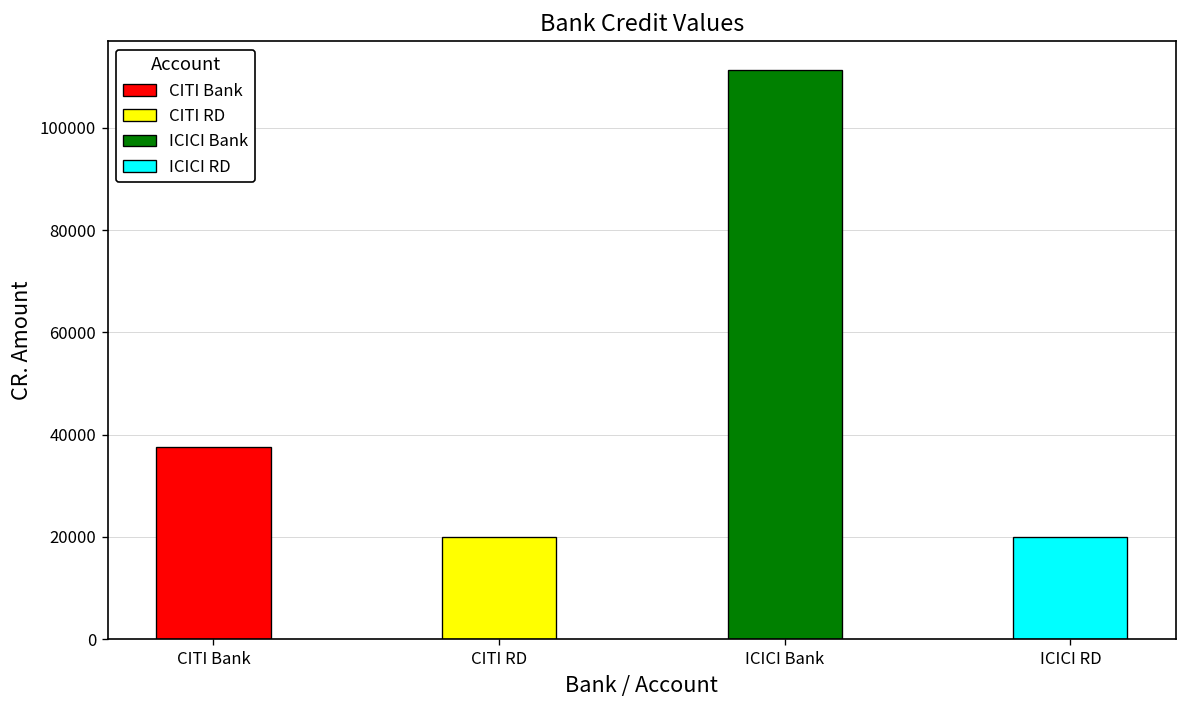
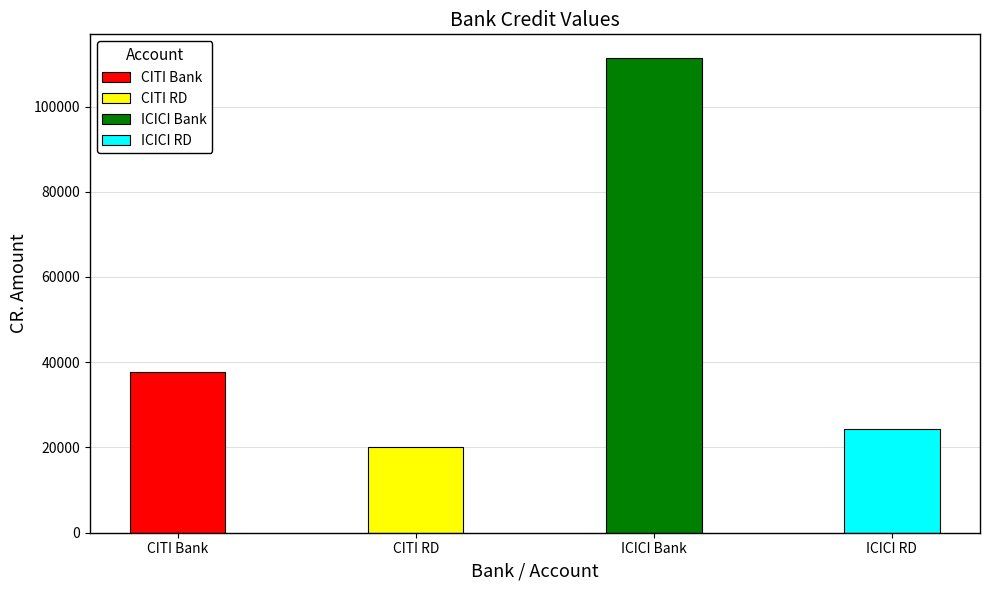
  {
    "CITI Bank": 38000,
    "CITI RD": 20000,
    "ICICI Bank": 111000,
-   "ICICI RD": 20000
+   "ICICI RD": 24000
  }
